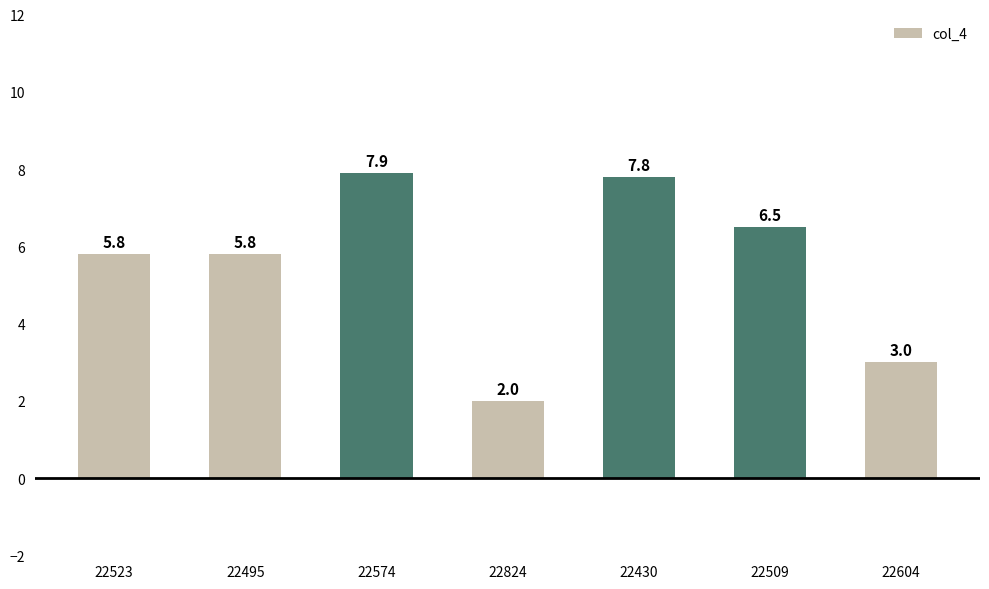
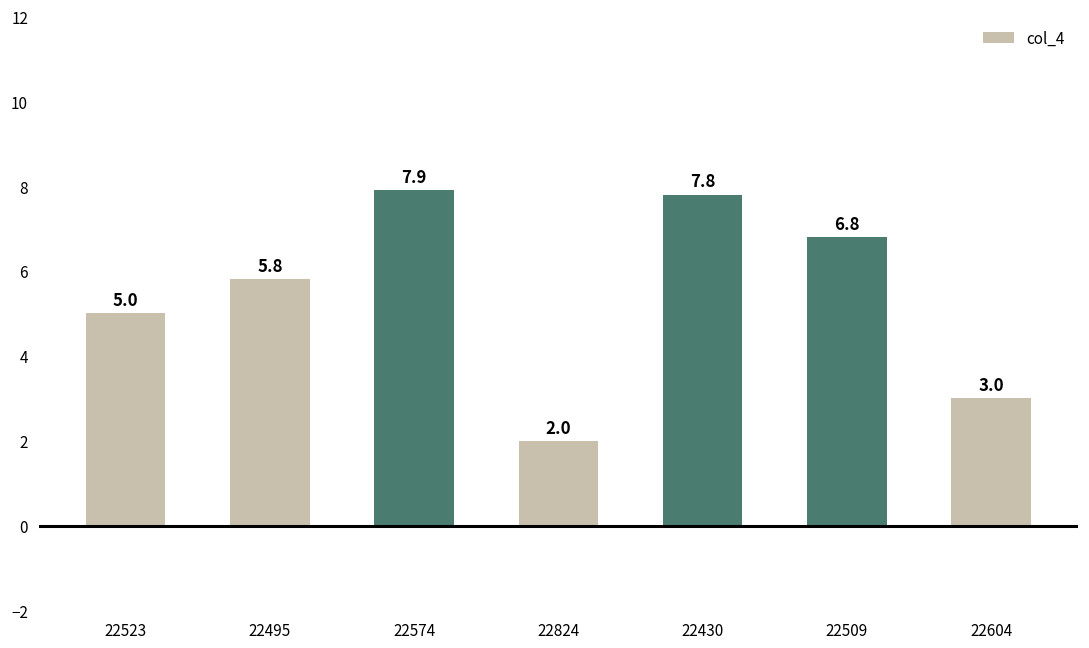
  {
-   "22523": 5.8,
+   "22523": 5.0,
    "22495": 5.8,
    "22574": 7.9,
    "22824": 2.0,
    "22430": 7.8,
-   "22509": 6.5,
+   "22509": 6.8,
    "22604": 3.0
  }
